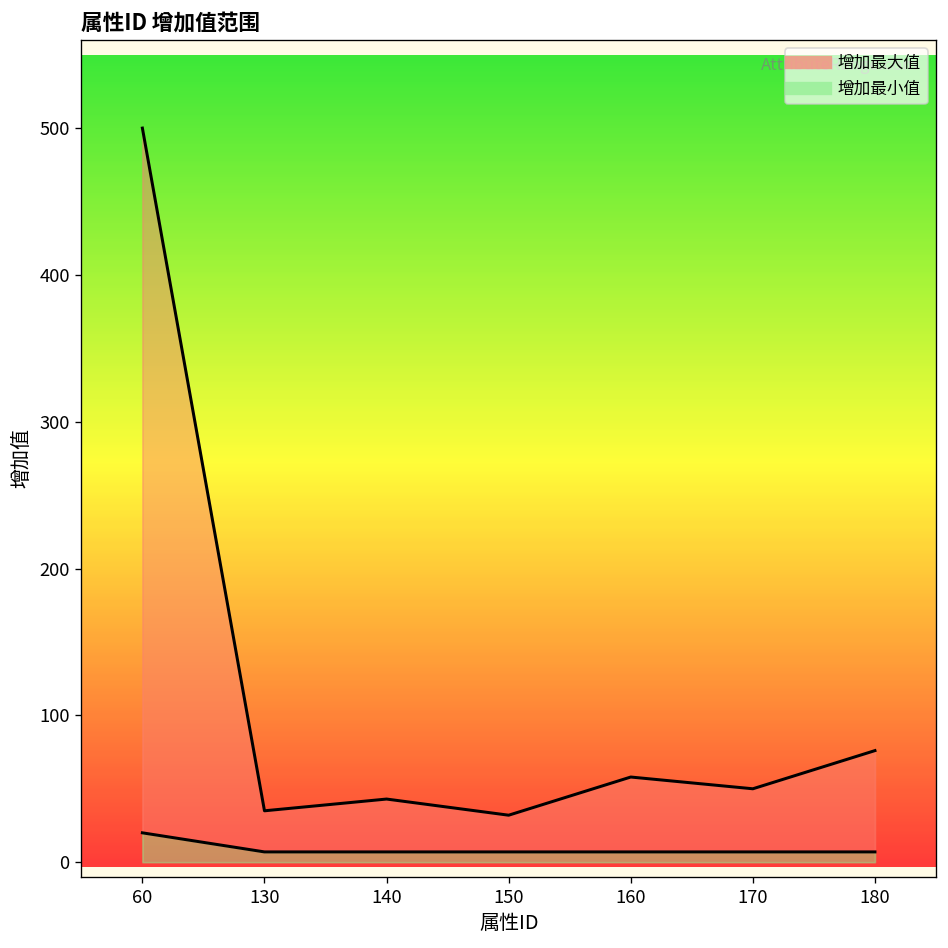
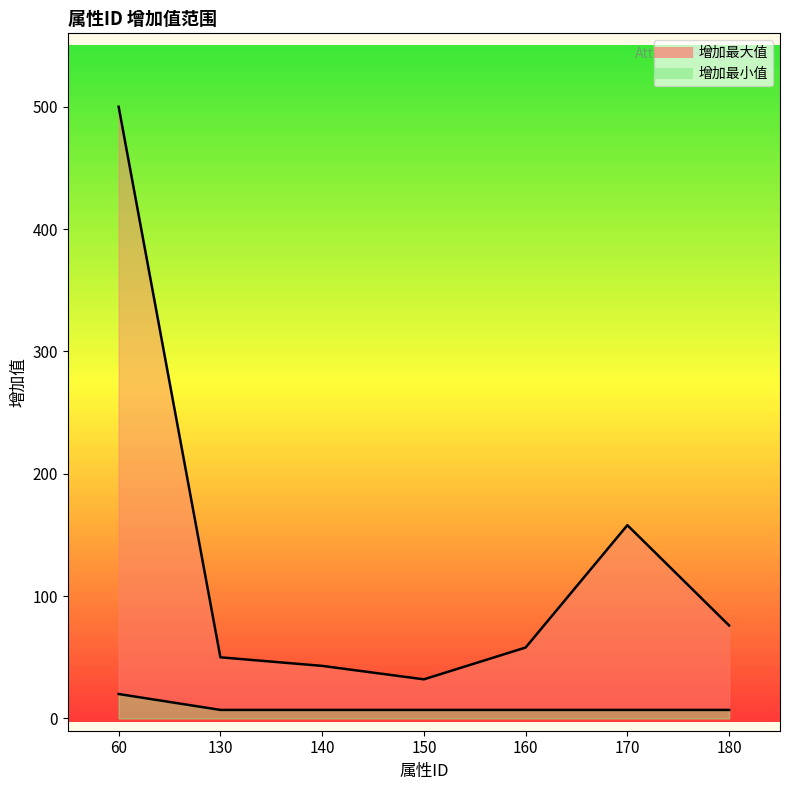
  {
    "增加最大值": {
      "60": 500,
-     "130": 35,
+     "130": 50,
      "140": 43,
      "150": 32,
      "160": 58,
-     "170": 50,
+     "170": 158,
      "180": 76
    },
    "增加最小值": {
      "60": 20,
      "130": 7,
      "140": 7,
      "150": 7,
      "160": 7,
      "170": 7,
      "180": 7
    }
  }
